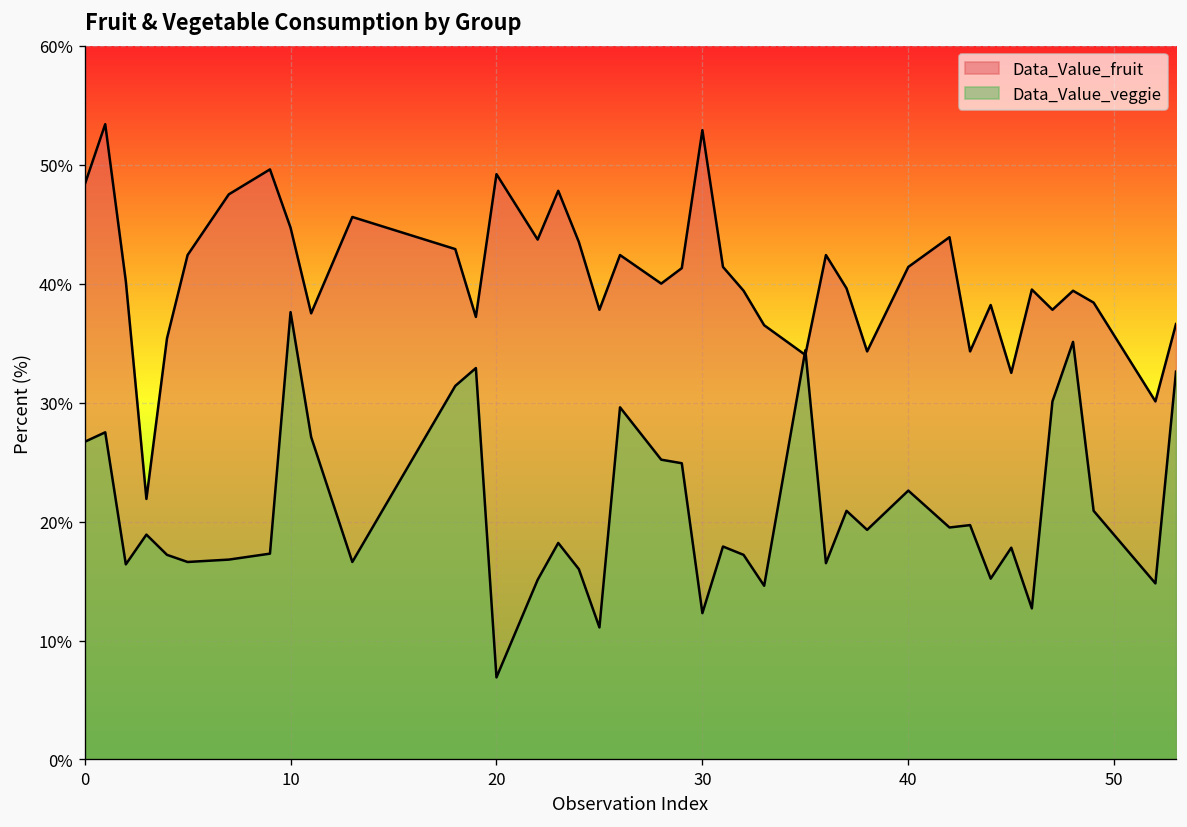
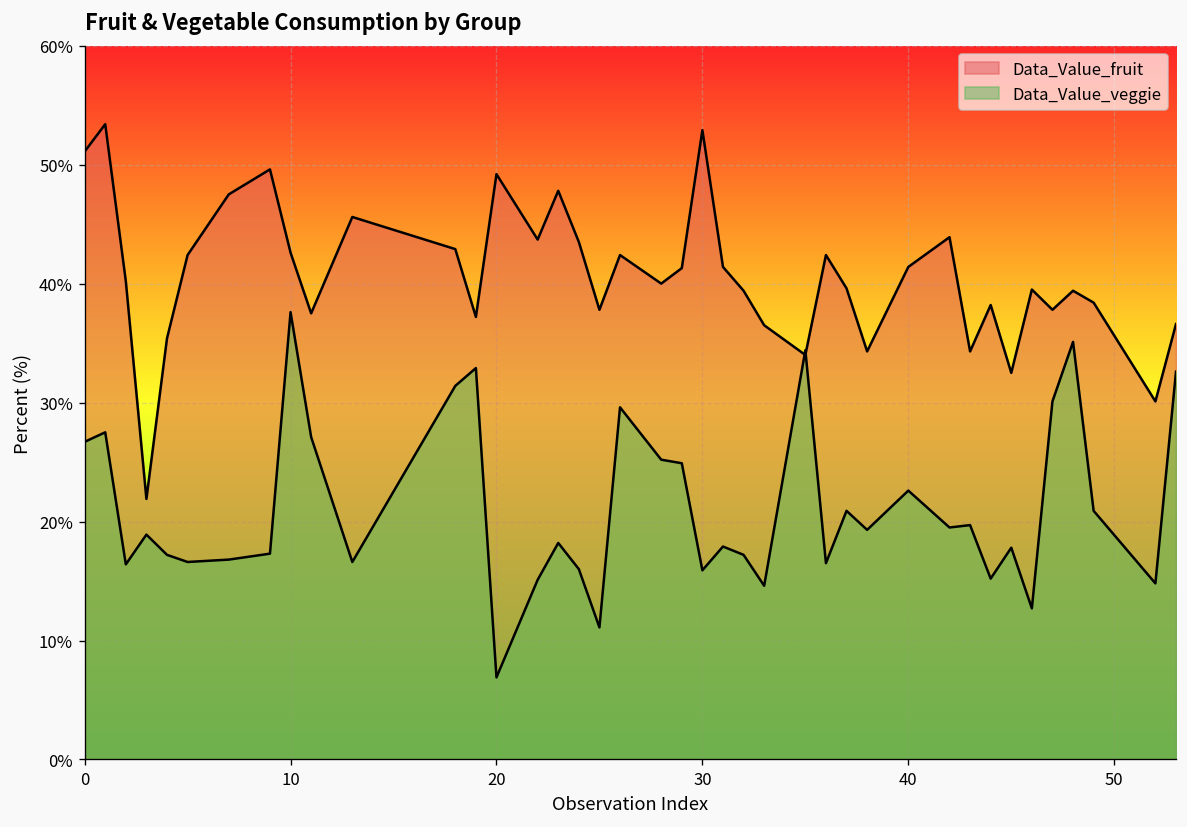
  {
    "Data_Value_fruit": {
-     "0": "48%",
-     "10": "45%",
+     "0": "51%",
+     "10": "43%",
      "20": "49%",
      "30": "53%",
      "40": "41%"
    },
    "Data_Value_veggie": {
      "0": "27%",
      "10": "38%",
      "20": "7%",
-     "30": "12%",
+     "30": "16%",
      "40": "23%"
    }
  }
